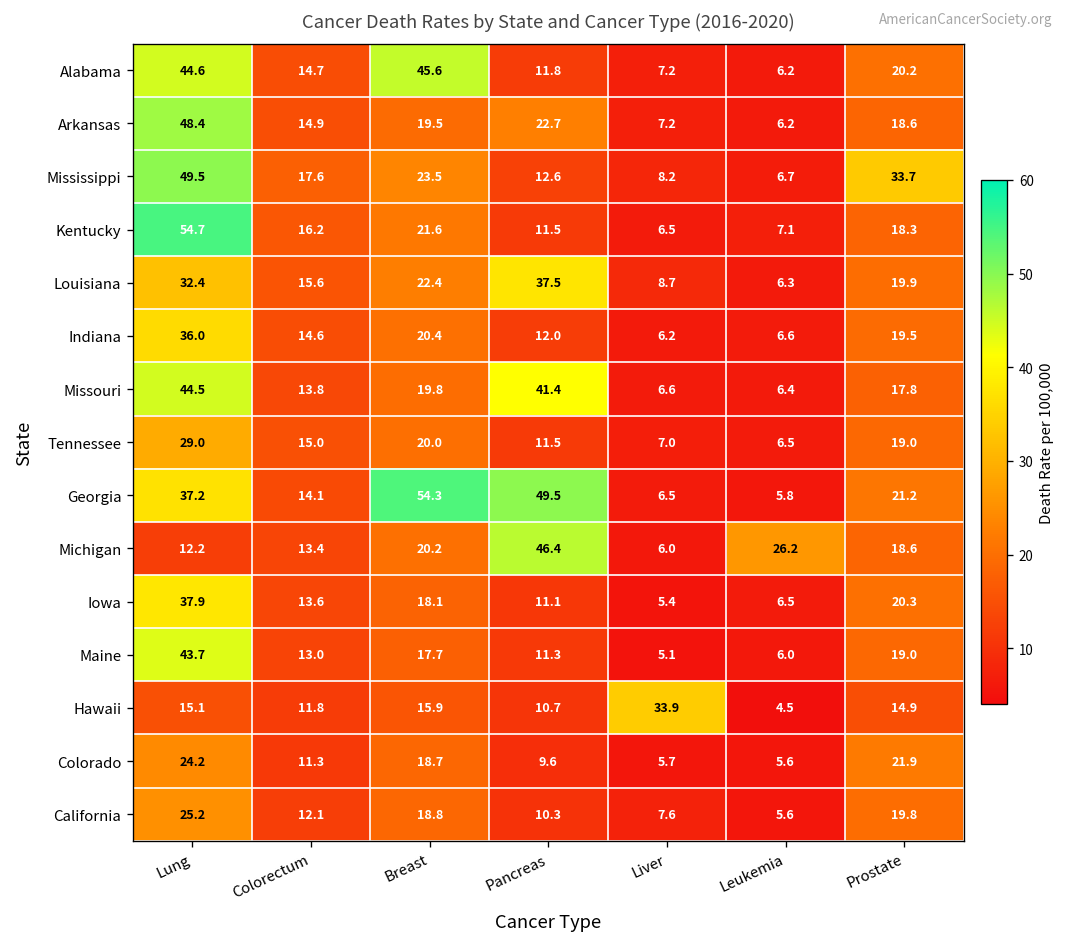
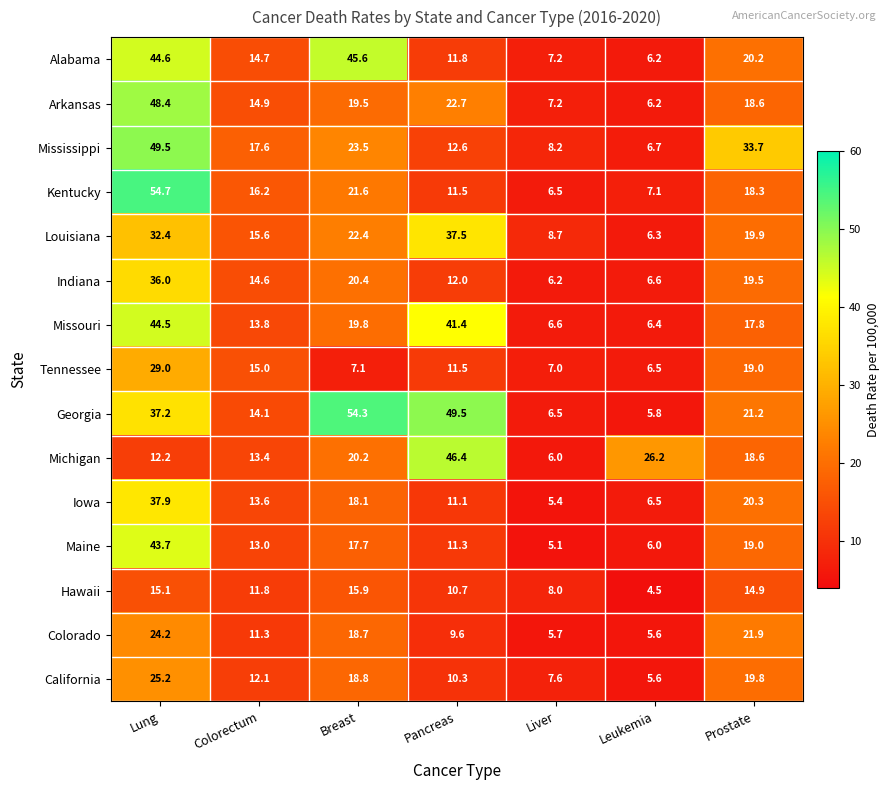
  {
    "Alabama": {
      "Lung": 44.6,
      "Colorectum": 14.7,
      "Breast": 45.6,
      "Pancreas": 11.8,
      "Liver": 7.2,
      "Leukemia": 6.2,
      "Prostate": 20.2
    },
    "Arkansas": {
      "Lung": 48.4,
      "Colorectum": 14.9,
      "Breast": 19.5,
      "Pancreas": 22.7,
      "Liver": 7.2,
      "Leukemia": 6.2,
      "Prostate": 18.6
    },
    "Mississippi": {
      "Lung": 49.5,
      "Colorectum": 17.6,
      "Breast": 23.5,
      "Pancreas": 12.6,
      "Liver": 8.2,
      "Leukemia": 6.7,
      "Prostate": 33.7
    },
    "Kentucky": {
      "Lung": 54.7,
      "Colorectum": 16.2,
      "Breast": 21.6,
      "Pancreas": 11.5,
      "Liver": 6.5,
      "Leukemia": 7.1,
      "Prostate": 18.3
    },
    "Louisiana": {
      "Lung": 32.4,
      "Colorectum": 15.6,
      "Breast": 22.4,
      "Pancreas": 37.5,
      "Liver": 8.7,
      "Leukemia": 6.3,
      "Prostate": 19.9
    },
    "Indiana": {
      "Lung": 36.0,
      "Colorectum": 14.6,
      "Breast": 20.4,
      "Pancreas": 12.0,
      "Liver": 6.2,
      "Leukemia": 6.6,
      "Prostate": 19.5
    },
    "Missouri": {
      "Lung": 44.5,
      "Colorectum": 13.8,
      "Breast": 19.8,
      "Pancreas": 41.4,
      "Liver": 6.6,
      "Leukemia": 6.4,
      "Prostate": 17.8
    },
    "Tennessee": {
      "Lung": 29.0,
      "Colorectum": 15.0,
-     "Breast": 20.0,
+     "Breast": 7.1,
      "Pancreas": 11.5,
      "Liver": 7.0,
      "Leukemia": 6.5,
      "Prostate": 19.0
    },
    "Georgia": {
      "Lung": 37.2,
      "Colorectum": 14.1,
      "Breast": 54.3,
      "Pancreas": 49.5,
      "Liver": 6.5,
      "Leukemia": 5.8,
      "Prostate": 21.2
    },
    "Michigan": {
      "Lung": 12.2,
      "Colorectum": 13.4,
      "Breast": 20.2,
      "Pancreas": 46.4,
      "Liver": 6.0,
      "Leukemia": 26.2,
      "Prostate": 18.6
    },
    "Iowa": {
      "Lung": 37.9,
      "Colorectum": 13.6,
      "Breast": 18.1,
      "Pancreas": 11.1,
      "Liver": 5.4,
      "Leukemia": 6.5,
      "Prostate": 20.3
    },
    "Maine": {
      "Lung": 43.7,
      "Colorectum": 13.0,
      "Breast": 17.7,
      "Pancreas": 11.3,
      "Liver": 5.1,
      "Leukemia": 6.0,
      "Prostate": 19.0
    },
    "Hawaii": {
      "Lung": 15.1,
      "Colorectum": 11.8,
      "Breast": 15.9,
      "Pancreas": 10.7,
-     "Liver": 33.9,
+     "Liver": 8.0,
      "Leukemia": 4.5,
      "Prostate": 14.9
    },
    "Colorado": {
      "Lung": 24.2,
      "Colorectum": 11.3,
      "Breast": 18.7,
      "Pancreas": 9.6,
      "Liver": 5.7,
      "Leukemia": 5.6,
      "Prostate": 21.9
    },
    "California": {
      "Lung": 25.2,
      "Colorectum": 12.1,
      "Breast": 18.8,
      "Pancreas": 10.3,
      "Liver": 7.6,
      "Leukemia": 5.6,
      "Prostate": 19.8
    }
  }
